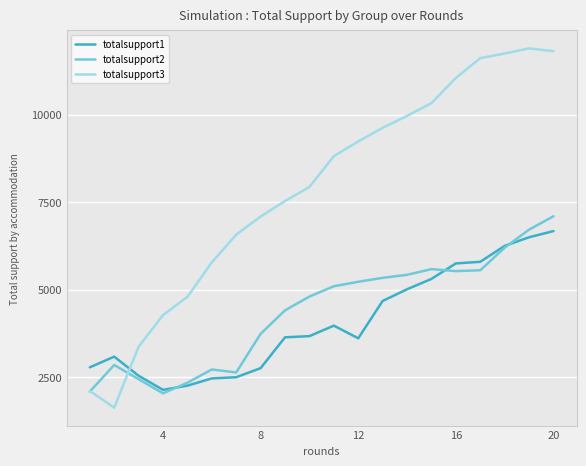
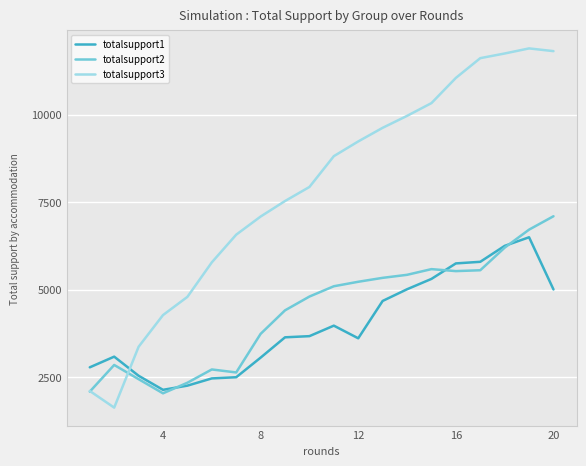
  {
    "totalsupport1": {
      "4": 2100,
-     "8": 2800,
+     "8": 3100,
      "12": 3600,
      "16": 5800,
-     "20": 6700
+     "20": 5000
    }
  }
